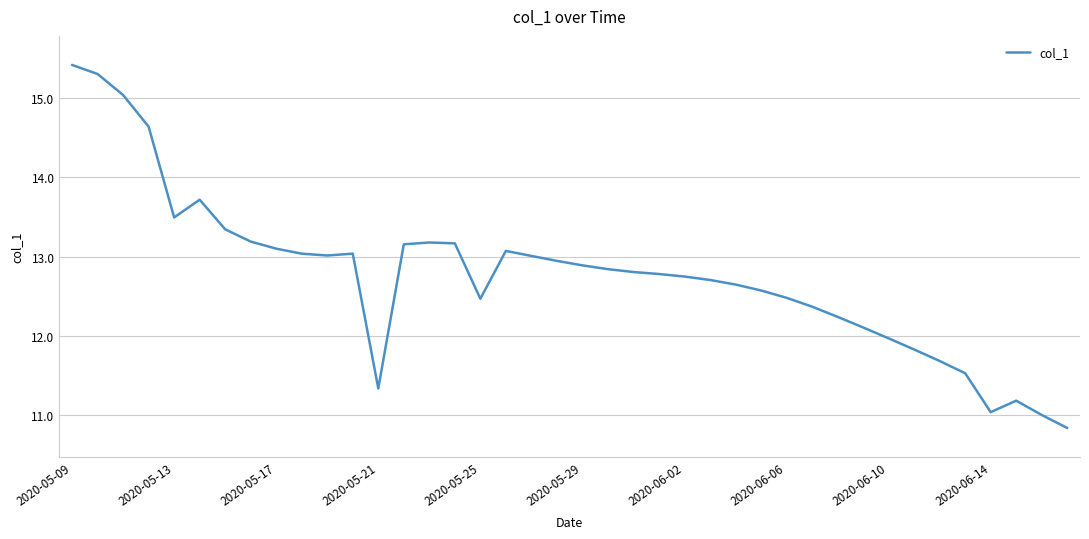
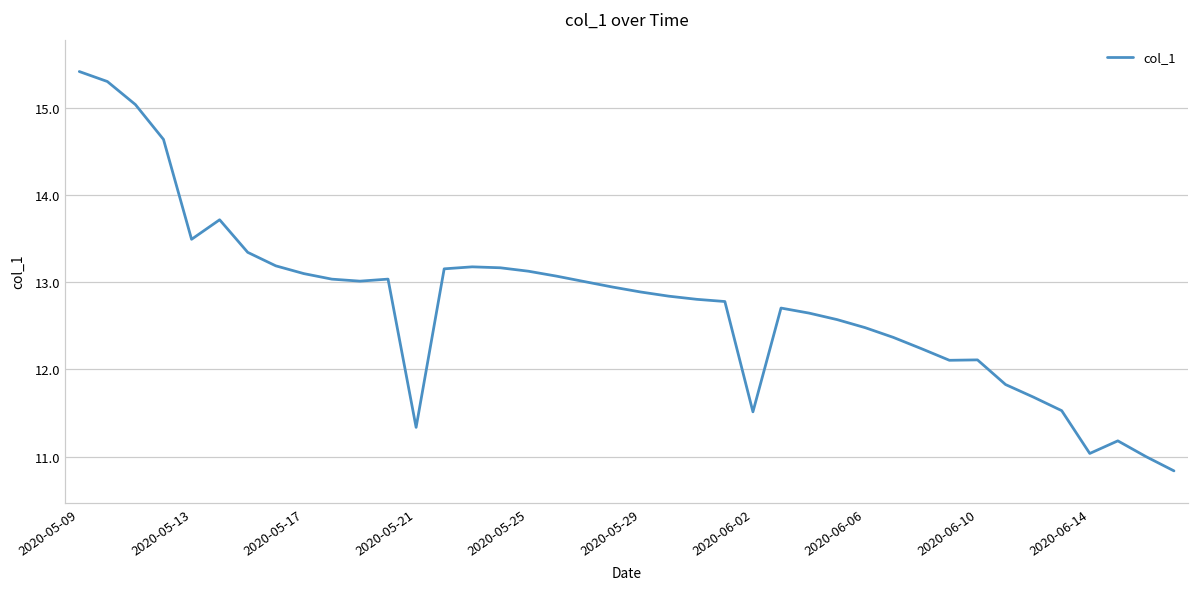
  {
    "2020-05-09": 15.4,
    "2020-05-13": 13.5,
    "2020-05-17": 13.1,
    "2020-05-21": 11.3,
-   "2020-05-25": 12.5,
+   "2020-05-25": 13.1,
    "2020-05-29": 12.9,
-   "2020-06-02": 12.7,
+   "2020-06-02": 11.5,
    "2020-06-06": 12.5,
-   "2020-06-10": 12.0,
+   "2020-06-10": 12.1,
    "2020-06-14": 11.0
  }
